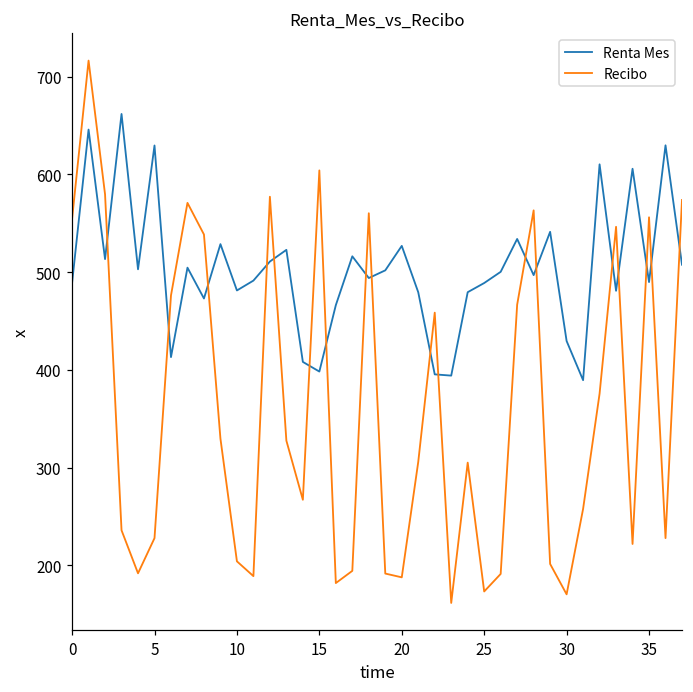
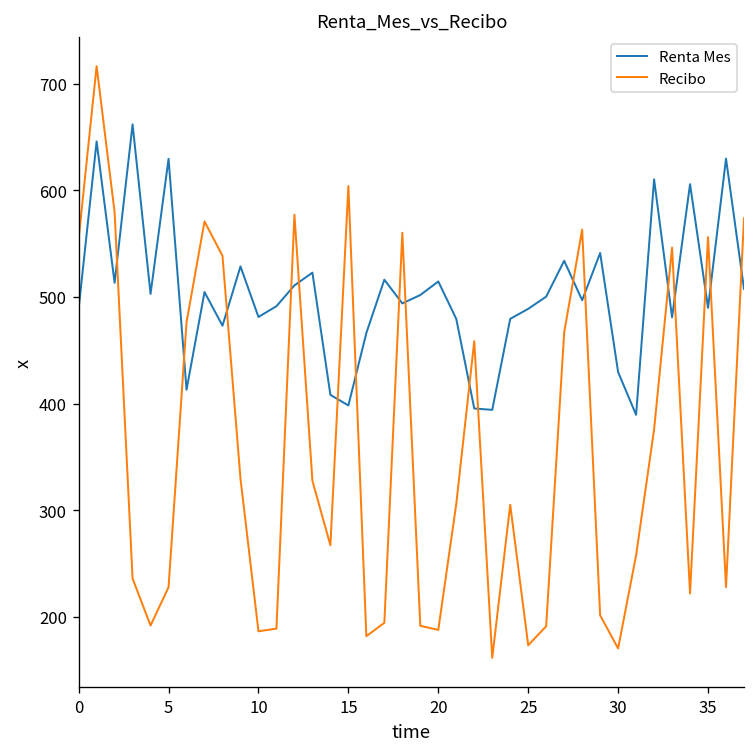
  {
    "Renta Mes": {
      "0": 490,
      "5": 630,
      "10": 480,
      "15": 400,
-     "20": 530,
+     "20": 510,
      "25": 490,
      "30": 430,
      "35": 490
    },
    "Recibo": {
      "0": 550,
      "5": 230,
-     "10": 200,
+     "10": 190,
      "15": 600,
      "20": 190,
      "25": 170,
      "30": 170,
      "35": 560
    }
  }
